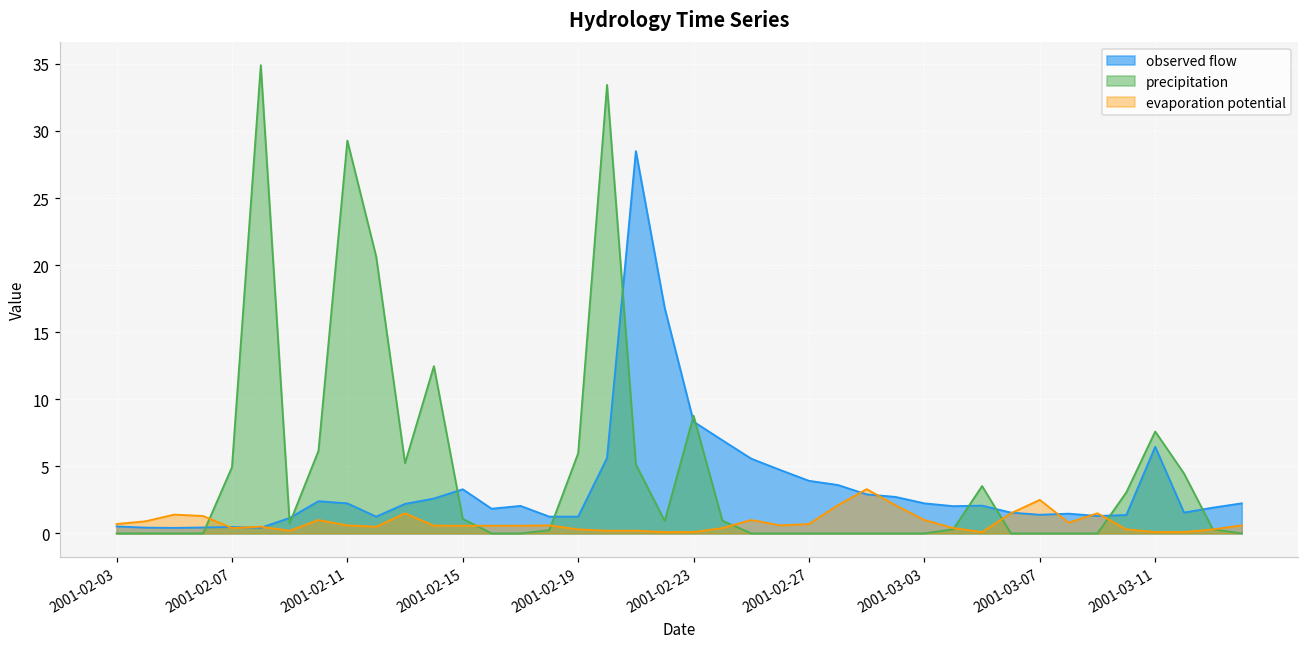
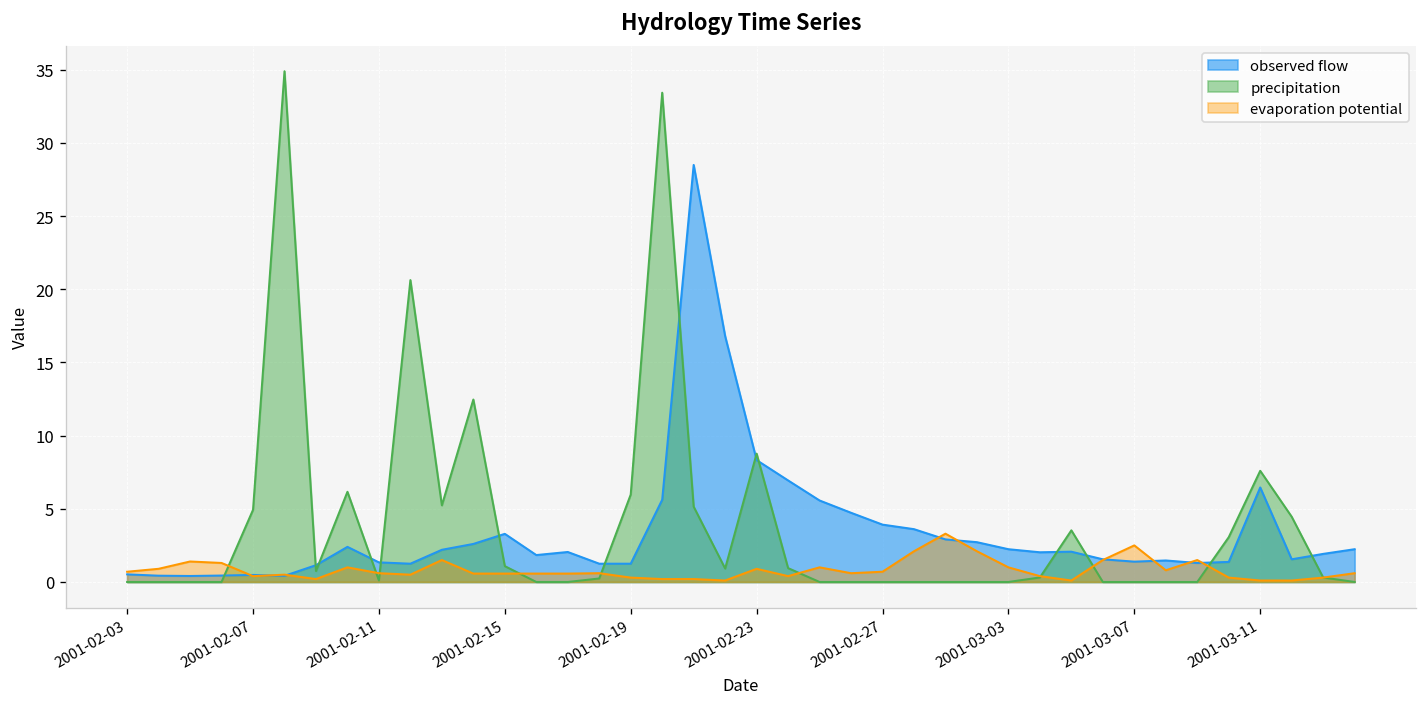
  {
    "observed flow": {
-     "2001-02-11": 2.2,
+     "2001-02-11": 1.3,
      "2001-02-15": 3.3,
      "2001-02-19": 1.3,
      "2001-02-23": 8.3,
      "2001-02-27": 3.9,
      "2001-03-03": 2.2,
      "2001-03-07": 1.4,
      "2001-03-11": 6.5
    },
    "precipitation": {
      "2001-02-03": 0.0,
      "2001-02-07": 4.9,
-     "2001-02-11": 29.3,
+     "2001-02-11": 0.1,
      "2001-02-15": 1.1,
      "2001-02-19": 6.0,
      "2001-02-23": 8.8,
      "2001-02-27": 0.0,
      "2001-03-03": 0.0,
      "2001-03-07": 0.0,
      "2001-03-11": 7.6
    },
    "evaporation potential": {
      "2001-02-11": 0.6,
      "2001-02-15": 0.6,
      "2001-02-19": 0.3,
-     "2001-02-23": 0.1,
+     "2001-02-23": 0.9,
      "2001-02-27": 0.7,
      "2001-03-03": 1.0,
      "2001-03-07": 2.5,
      "2001-03-11": 0.1
    }
  }
